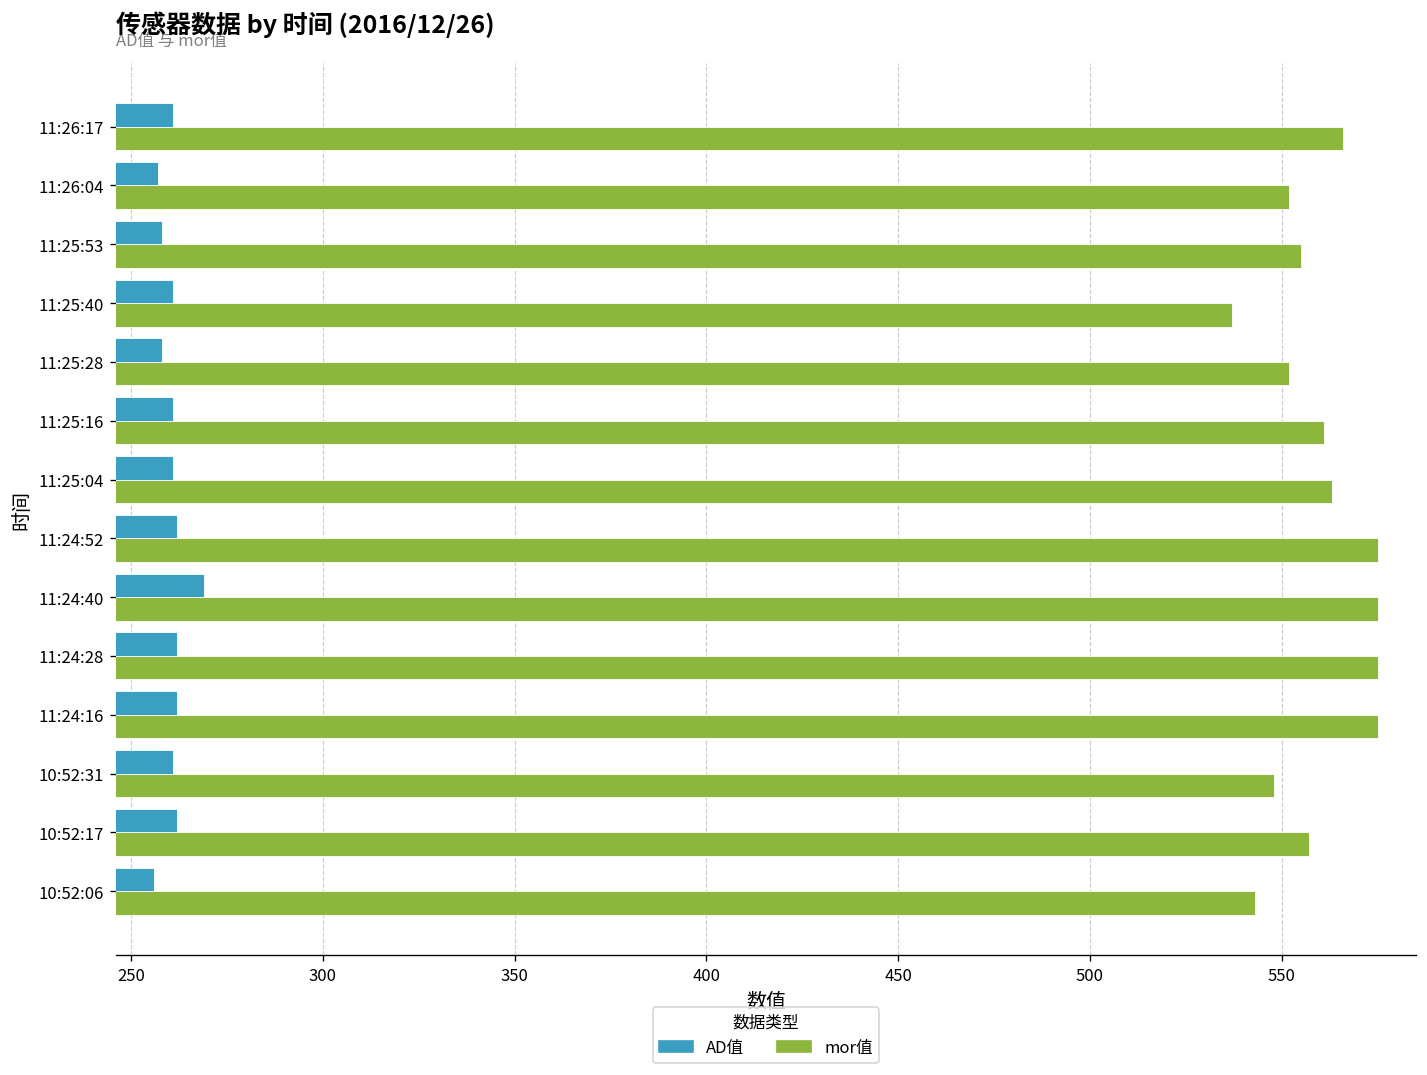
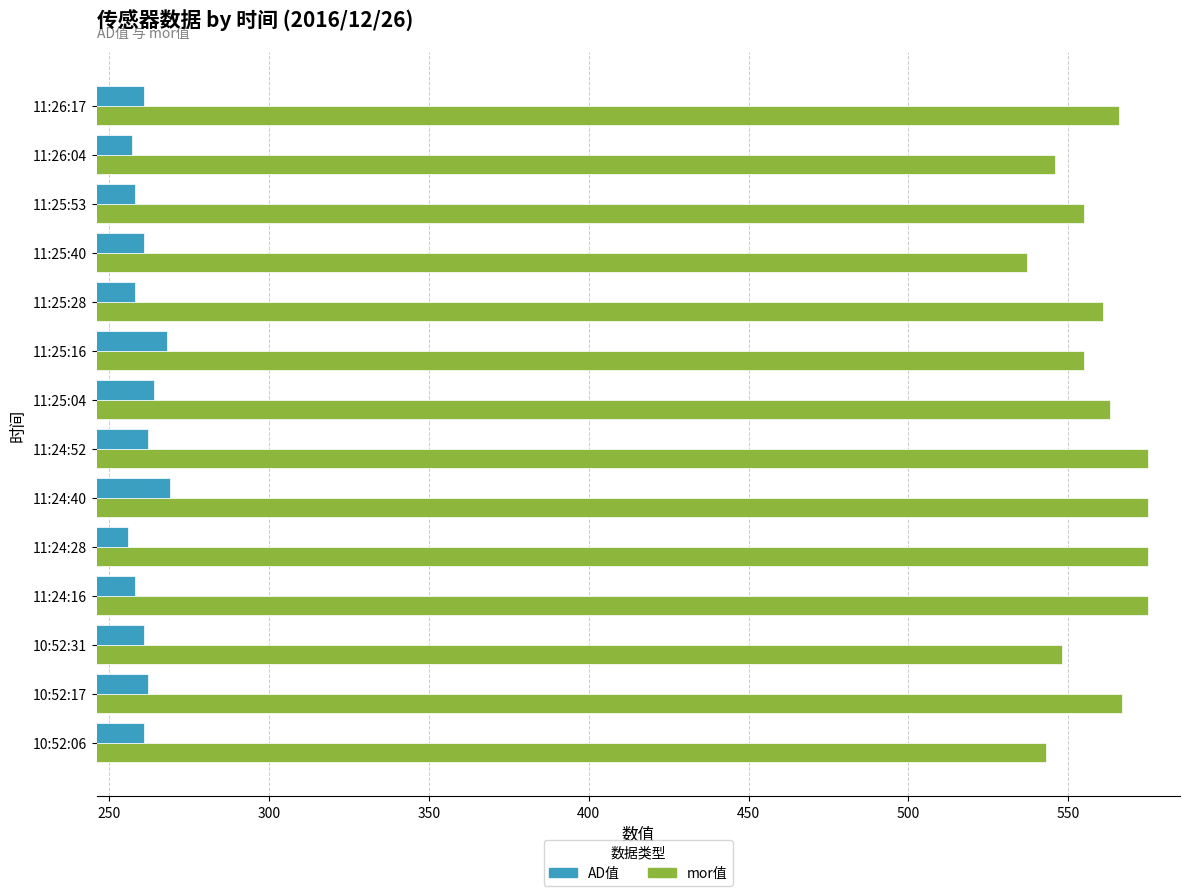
  {
    "mor值": {
      "11:26:17": 566,
-     "11:26:04": 552,
+     "11:26:04": 546,
      "11:25:53": 555,
      "11:25:40": 537,
-     "11:25:28": 552,
-     "11:25:16": 561,
+     "11:25:28": 561,
+     "11:25:16": 555,
      "11:25:04": 563,
      "11:24:52": 575,
      "11:24:40": 575,
      "11:24:28": 575,
      "11:24:16": 575,
      "10:52:31": 548,
-     "10:52:17": 557,
+     "10:52:17": 567,
      "10:52:06": 543
    },
    "AD值": {
      "11:26:17": 261,
      "11:26:04": 257,
      "11:25:53": 258,
      "11:25:40": 261,
      "11:25:28": 258,
-     "11:25:16": 261,
-     "11:25:04": 261,
+     "11:25:16": 268,
+     "11:25:04": 264,
      "11:24:52": 262,
      "11:24:40": 269,
-     "11:24:28": 262,
-     "11:24:16": 262,
+     "11:24:28": 256,
+     "11:24:16": 258,
      "10:52:31": 261,
      "10:52:17": 262,
-     "10:52:06": 256
+     "10:52:06": 261
    }
  }
